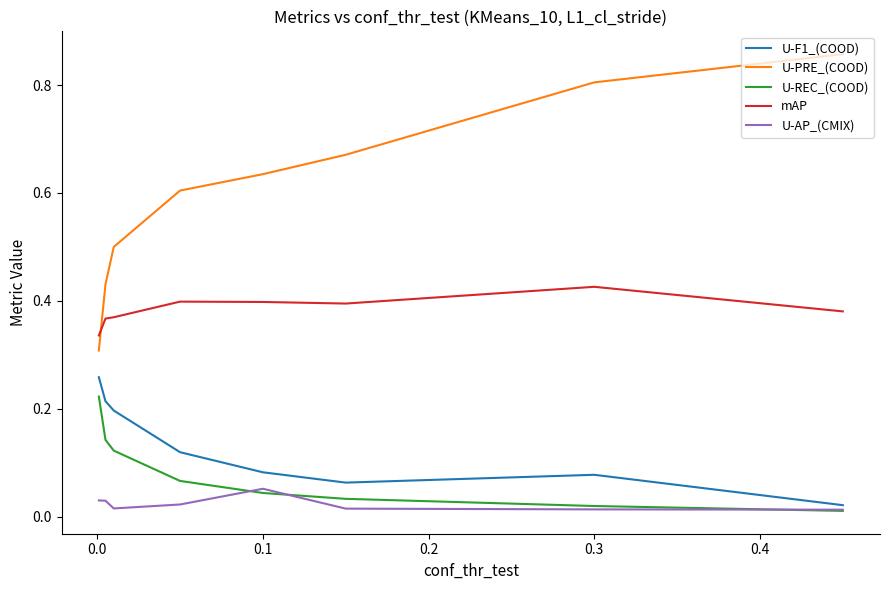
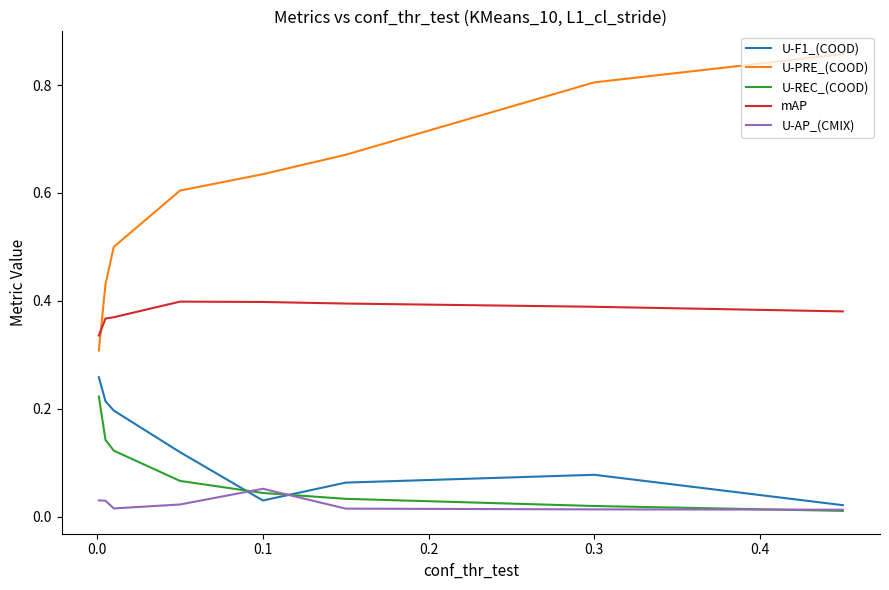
  {
    "U-F1_(COOD)": {
-     "0.1": 0.08,
+     "0.1": 0.03,
      "0.3": 0.08
    },
    "U-PRE_(COOD)": {
      "0.1": 0.63,
      "0.3": 0.80
    },
    "U-REC_(COOD)": {
      "0.1": 0.04,
      "0.3": 0.02
    },
    "mAP": {
      "0.1": 0.40,
-     "0.3": 0.43
+     "0.3": 0.39
    },
    "U-AP_(CMIX)": {
      "0.1": 0.05,
      "0.3": 0.01
    }
  }
